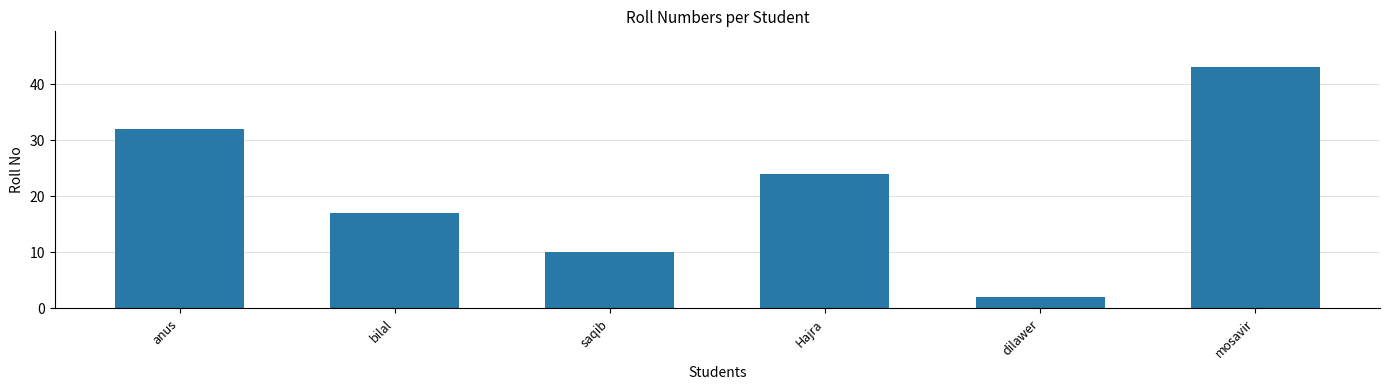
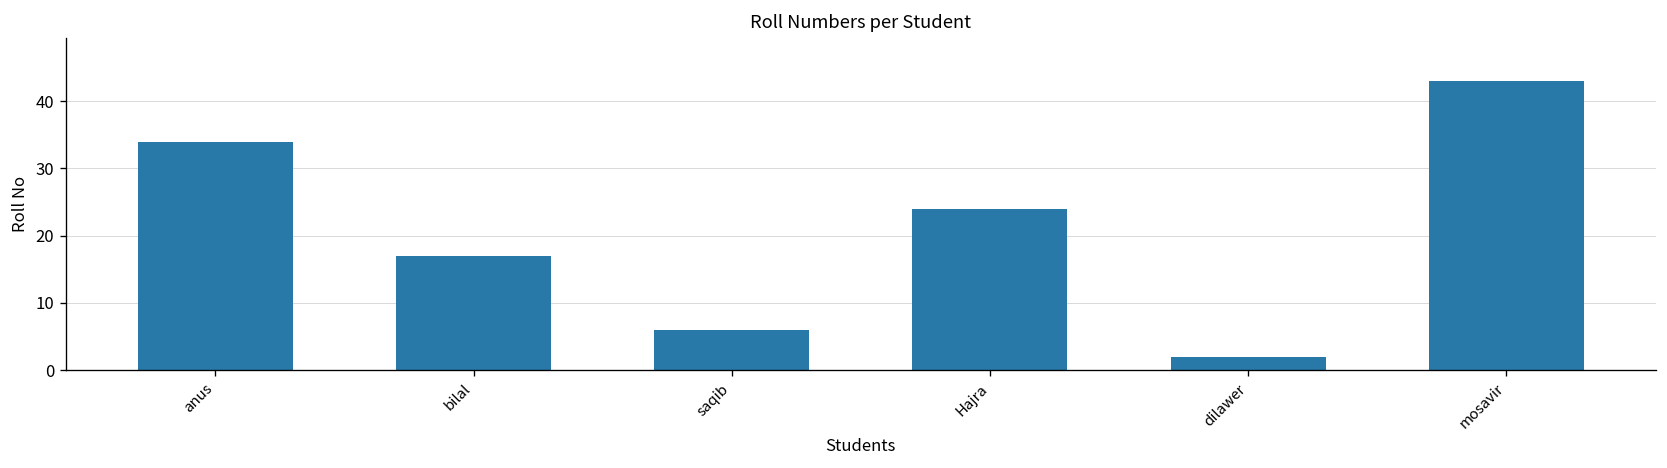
  {
-   "anus": 32,
+   "anus": 34,
    "bilal": 17,
-   "saqib": 10,
+   "saqib": 6,
    "Hajra": 24,
    "dilawer": 2,
    "mosavir": 43
  }
